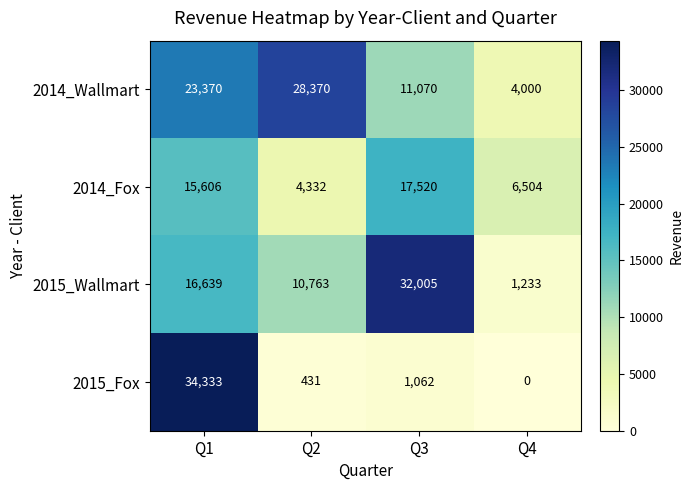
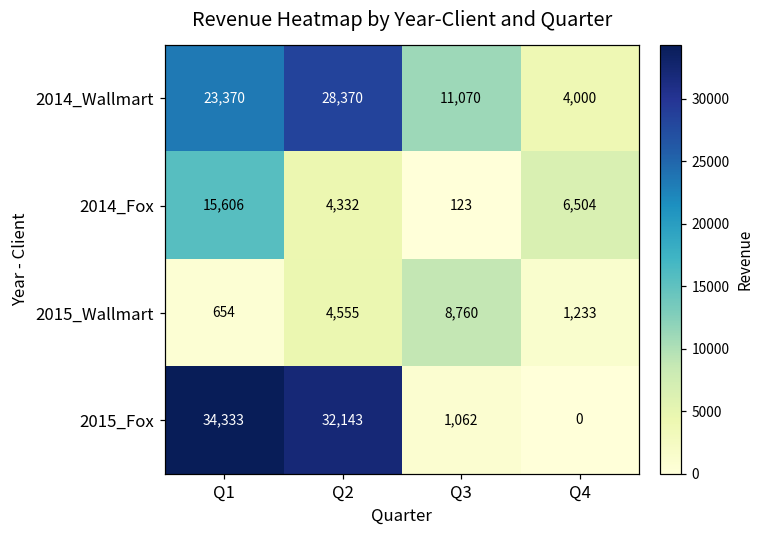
  {
    "2014_Wallmart": {
      "Q1": "23,370",
      "Q2": "28,370",
      "Q3": "11,070",
      "Q4": "4,000"
    },
    "2014_Fox": {
      "Q1": "15,606",
      "Q2": "4,332",
-     "Q3": "17,520",
+     "Q3": "123",
      "Q4": "6,504"
    },
    "2015_Wallmart": {
-     "Q1": "16,639",
-     "Q2": "10,763",
-     "Q3": "32,005",
+     "Q1": "654",
+     "Q2": "4,555",
+     "Q3": "8,760",
      "Q4": "1,233"
    },
    "2015_Fox": {
      "Q1": "34,333",
-     "Q2": "431",
+     "Q2": "32,143",
      "Q3": "1,062",
      "Q4": "0"
    }
  }
